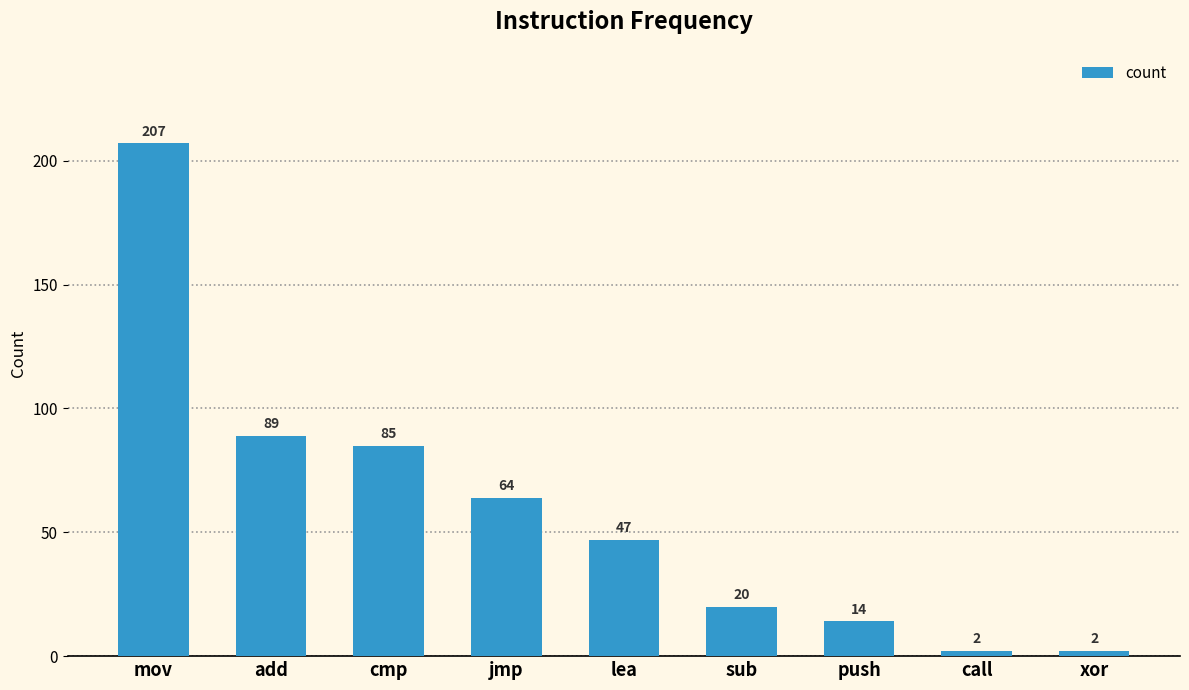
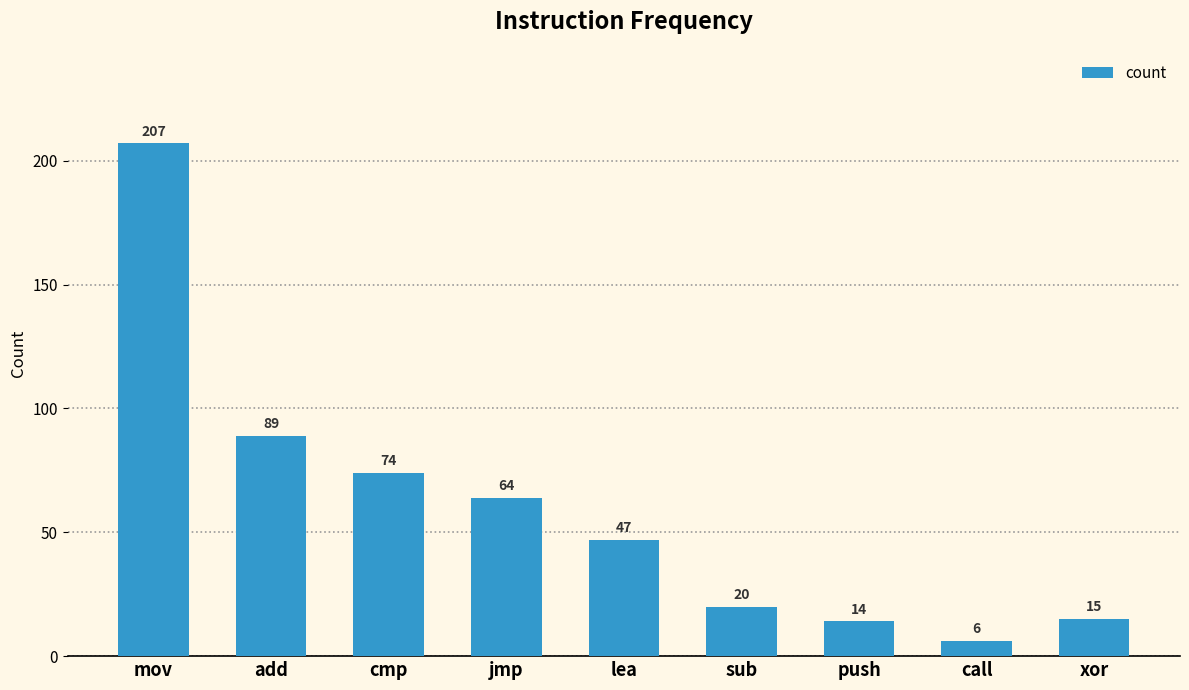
  {
    "mov": 207,
    "add": 89,
-   "cmp": 85,
+   "cmp": 74,
    "jmp": 64,
    "lea": 47,
    "sub": 20,
    "push": 14,
-   "call": 2,
-   "xor": 2
+   "call": 6,
+   "xor": 15
  }
